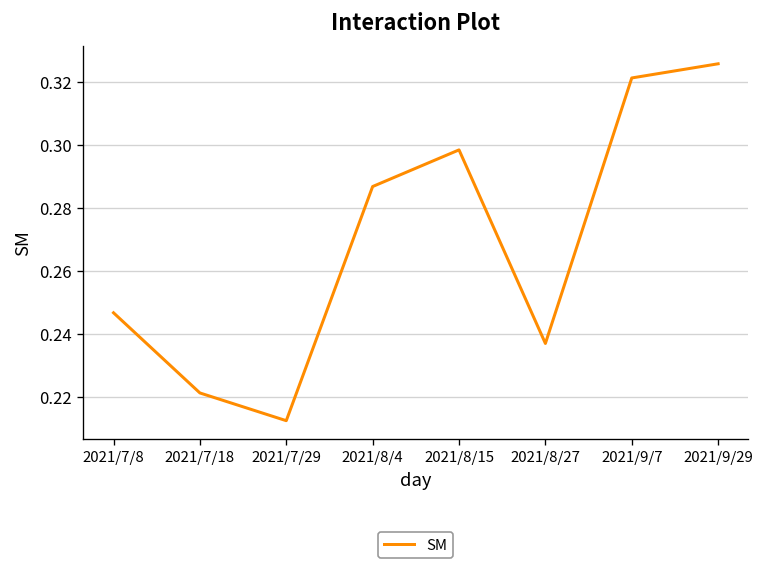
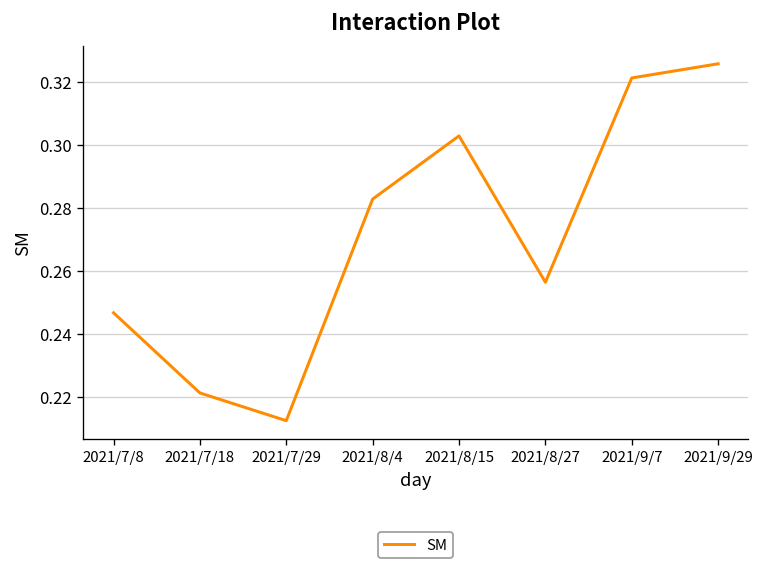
  {
    "2021/7/8": 0.247,
    "2021/7/18": 0.221,
    "2021/7/29": 0.213,
-   "2021/8/4": 0.287,
-   "2021/8/15": 0.298,
-   "2021/8/27": 0.237,
+   "2021/8/4": 0.283,
+   "2021/8/15": 0.303,
+   "2021/8/27": 0.256,
    "2021/9/7": 0.321,
    "2021/9/29": 0.326
  }
